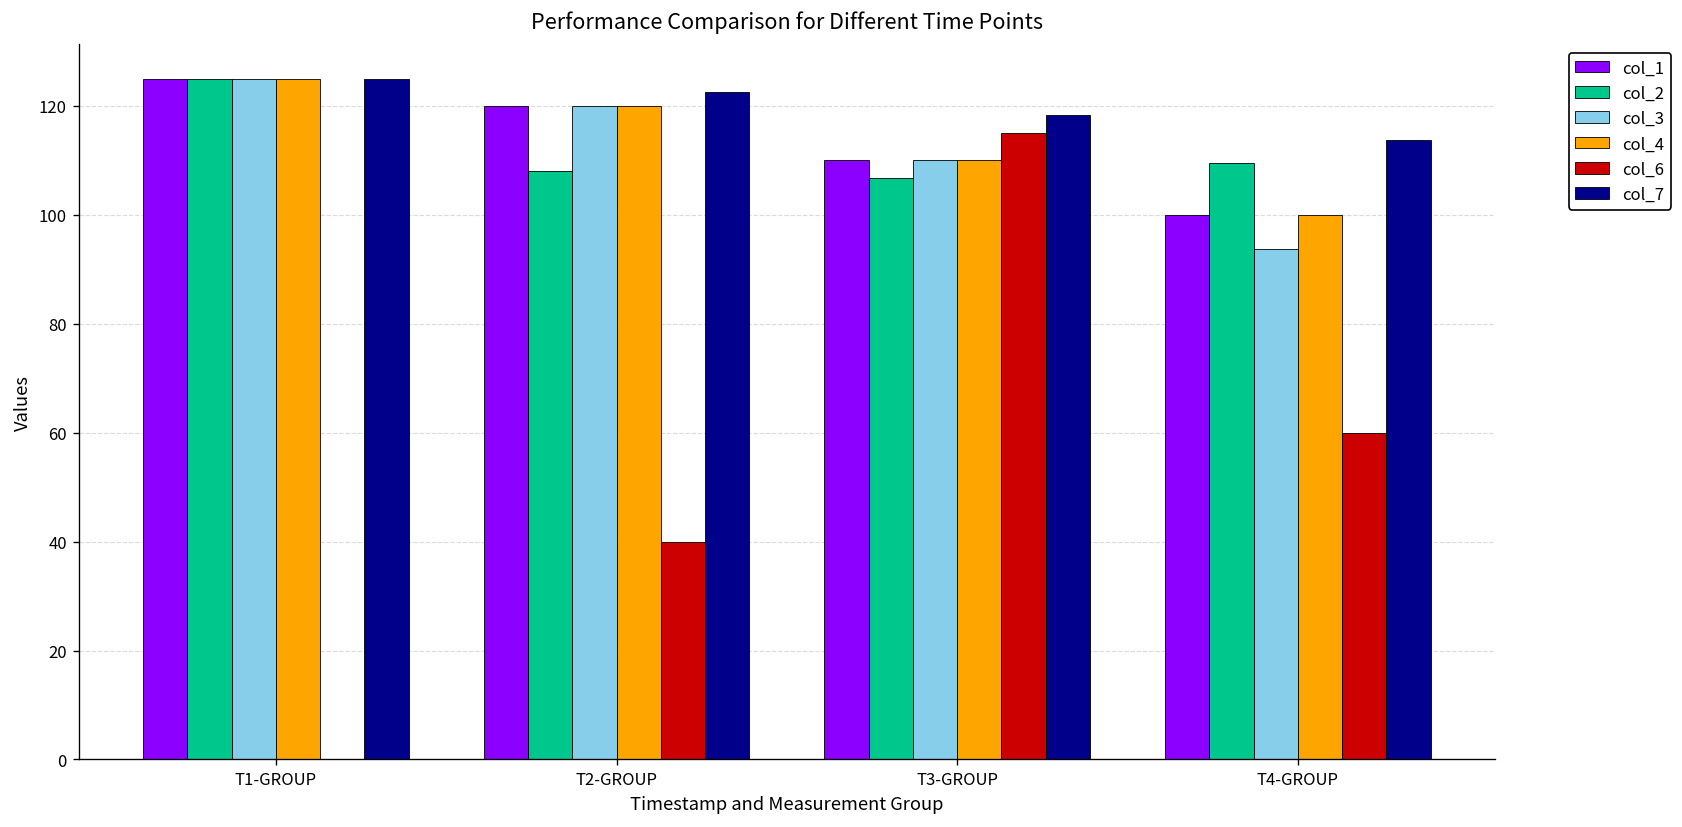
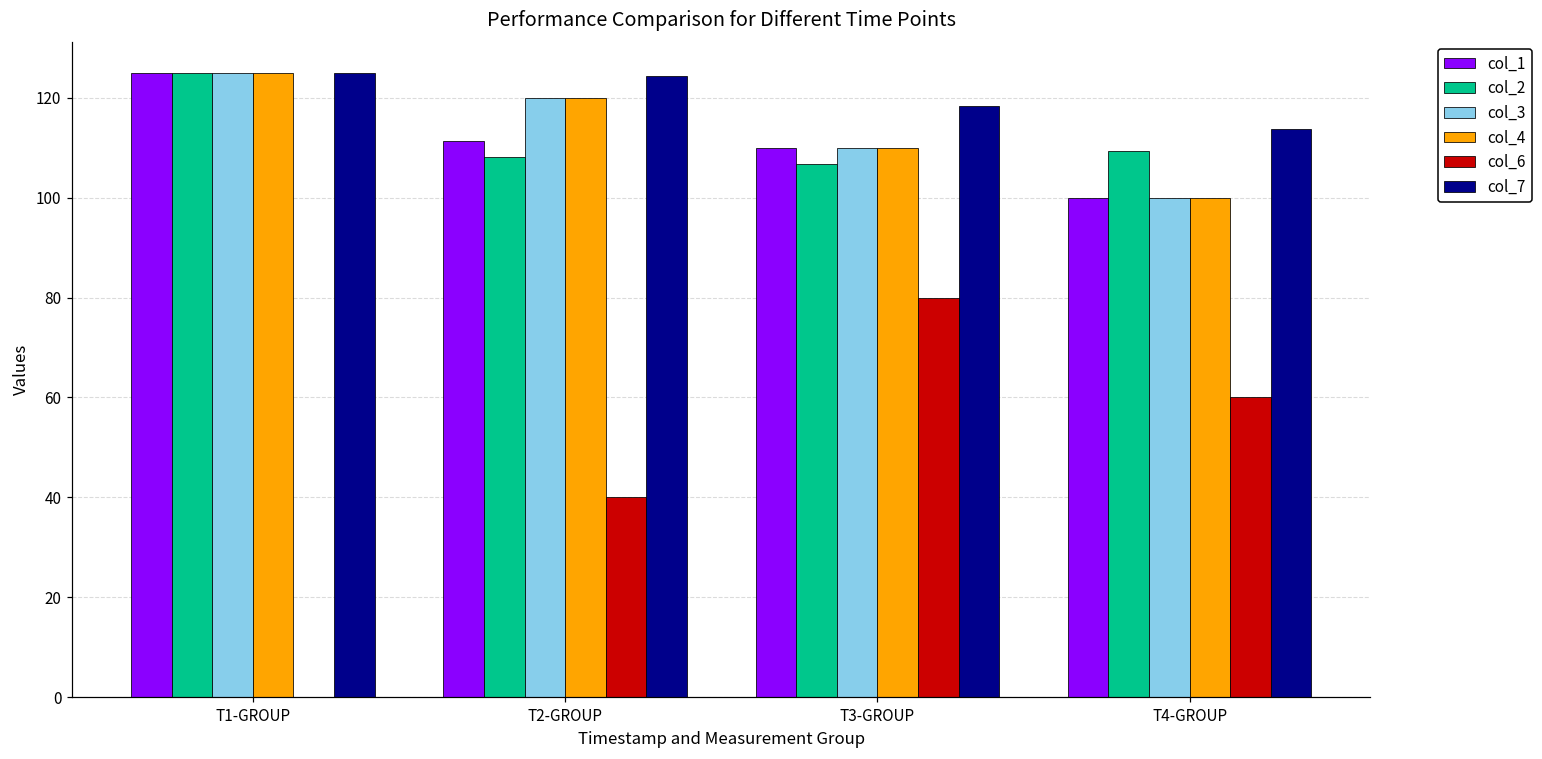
  {
    "col_1": {
      "T1-GROUP": 125,
-     "T2-GROUP": 120,
+     "T2-GROUP": 111,
      "T3-GROUP": 110,
      "T4-GROUP": 100
    },
    "col_2": {
      "T1-GROUP": 125,
      "T2-GROUP": 108,
      "T3-GROUP": 107,
      "T4-GROUP": 109
    },
    "col_3": {
      "T1-GROUP": 125,
      "T2-GROUP": 120,
      "T3-GROUP": 110,
-     "T4-GROUP": 94
+     "T4-GROUP": 100
    },
    "col_4": {
      "T1-GROUP": 125,
      "T2-GROUP": 120,
      "T3-GROUP": 110,
      "T4-GROUP": 100
    },
    "col_6": {
      "T1-GROUP": 0,
      "T2-GROUP": 40,
-     "T3-GROUP": 115,
+     "T3-GROUP": 80,
      "T4-GROUP": 60
    },
    "col_7": {
      "T1-GROUP": 125,
-     "T2-GROUP": 123,
+     "T2-GROUP": 124,
      "T3-GROUP": 118,
      "T4-GROUP": 114
    }
  }
